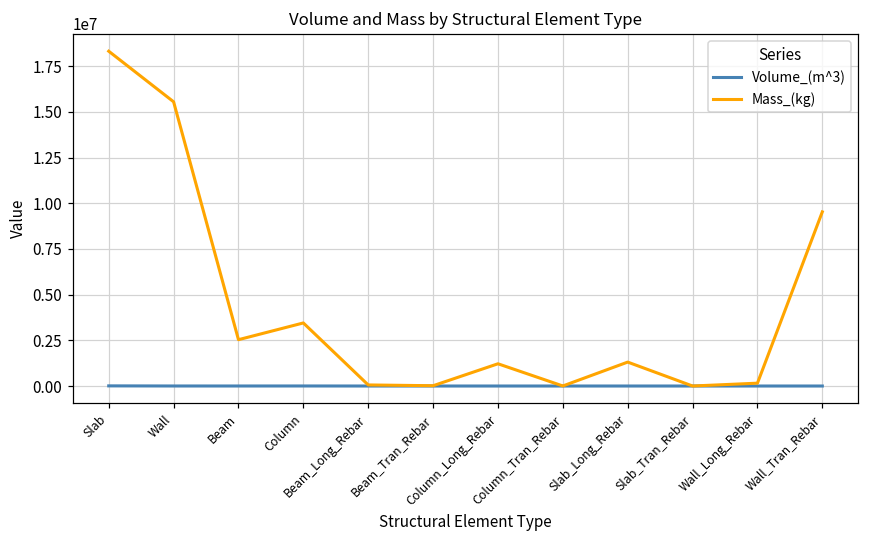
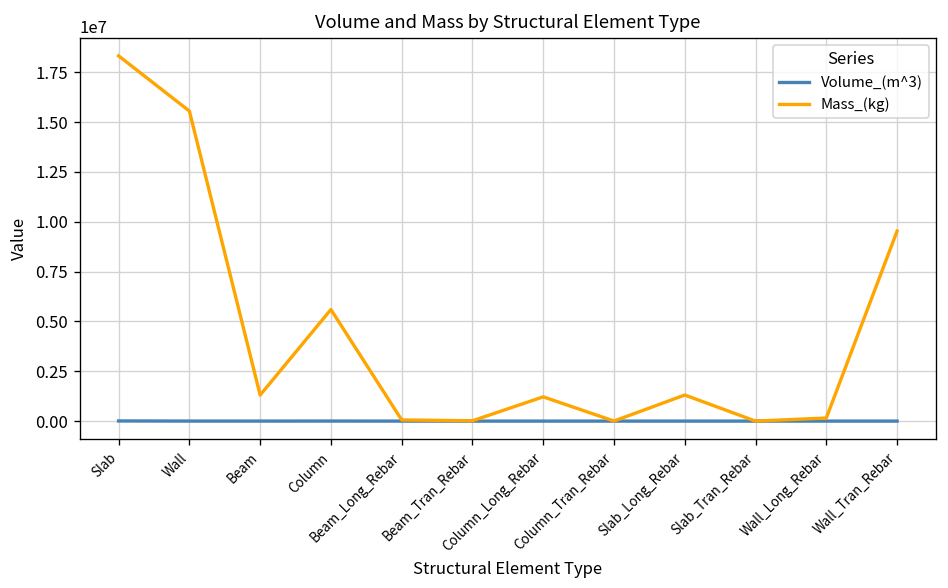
  {
    "Volume_(m^3)": {
      "Slab": 0,
      "Wall": 0,
      "Beam": 0,
      "Column": 0,
      "Column_Long_Rebar": 0,
      "Slab_Long_Rebar": 0,
      "Wall_Long_Rebar": 0,
      "Wall_Tran_Rebar": 0
    },
    "Mass_(kg)": {
      "Slab": 18300000,
      "Wall": 15600000,
-     "Beam": 2500000,
-     "Column": 3500000,
+     "Beam": 1300000,
+     "Column": 5600000,
      "Column_Long_Rebar": 1200000,
      "Slab_Long_Rebar": 1300000,
      "Wall_Long_Rebar": 200000,
      "Wall_Tran_Rebar": 9500000
    }
  }
